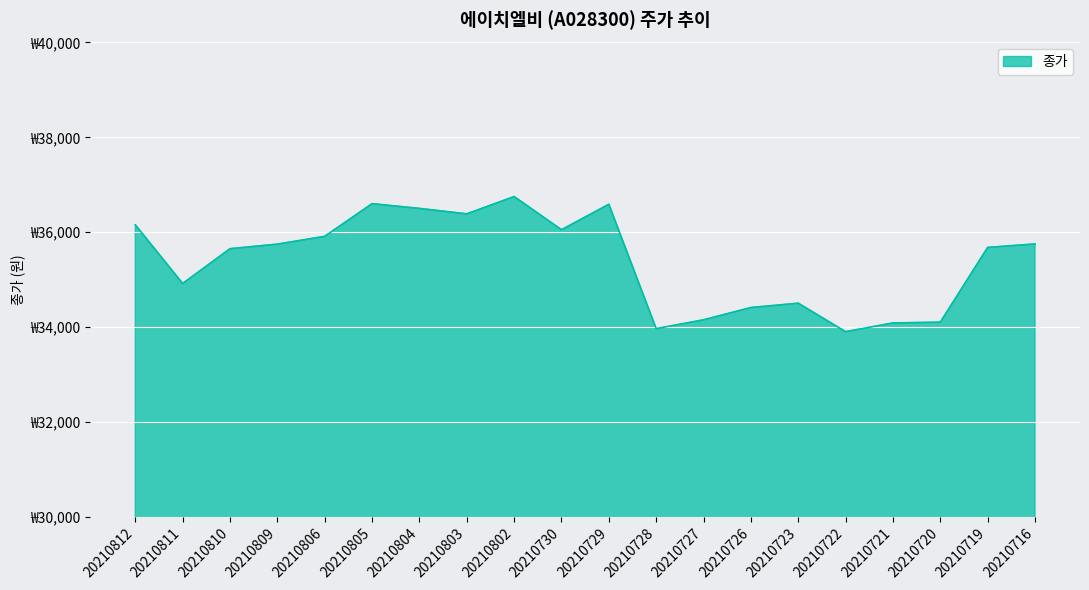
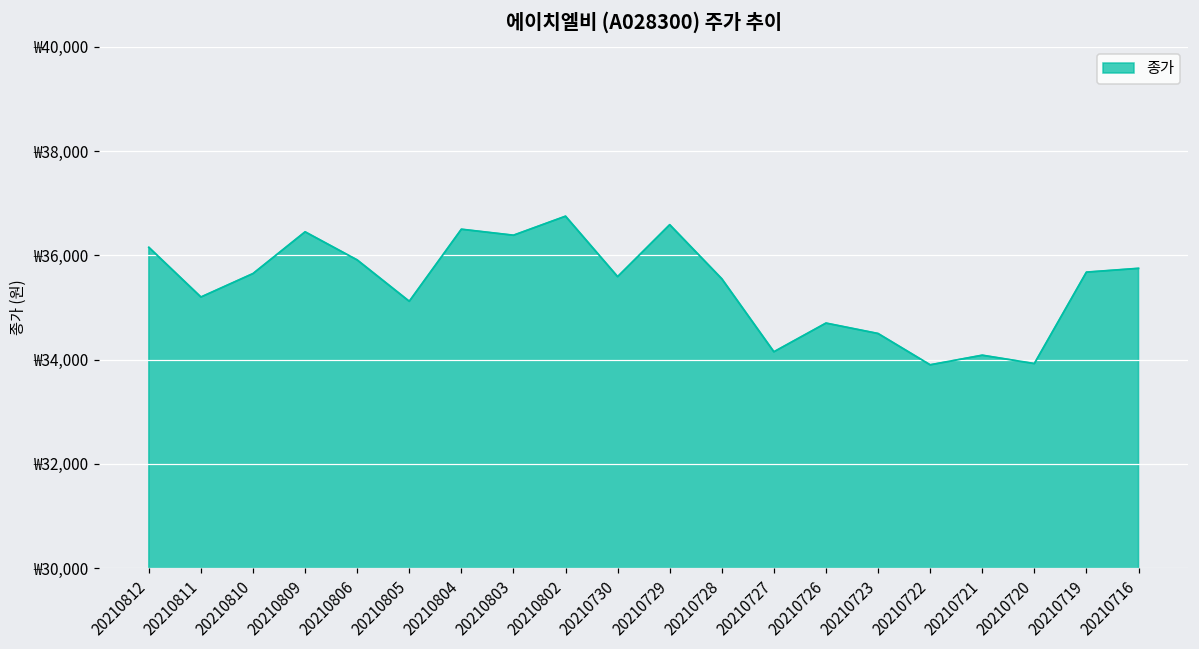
  {
    "20210812": "₩36,200",
-   "20210811": "₩34,900",
+   "20210811": "₩35,200",
    "20210810": "₩35,700",
-   "20210809": "₩35,700",
+   "20210809": "₩36,500",
    "20210806": "₩35,900",
-   "20210805": "₩36,600",
+   "20210805": "₩35,100",
    "20210804": "₩36,500",
    "20210803": "₩36,400",
    "20210802": "₩36,800",
-   "20210730": "₩36,100",
+   "20210730": "₩35,600",
    "20210729": "₩36,600",
-   "20210728": "₩34,000",
+   "20210728": "₩35,600",
    "20210727": "₩34,200",
-   "20210726": "₩34,400",
+   "20210726": "₩34,700",
    "20210723": "₩34,500",
    "20210722": "₩33,900",
    "20210721": "₩34,100",
-   "20210720": "₩34,100",
+   "20210720": "₩33,900",
    "20210719": "₩35,700",
    "20210716": "₩35,800"
  }
